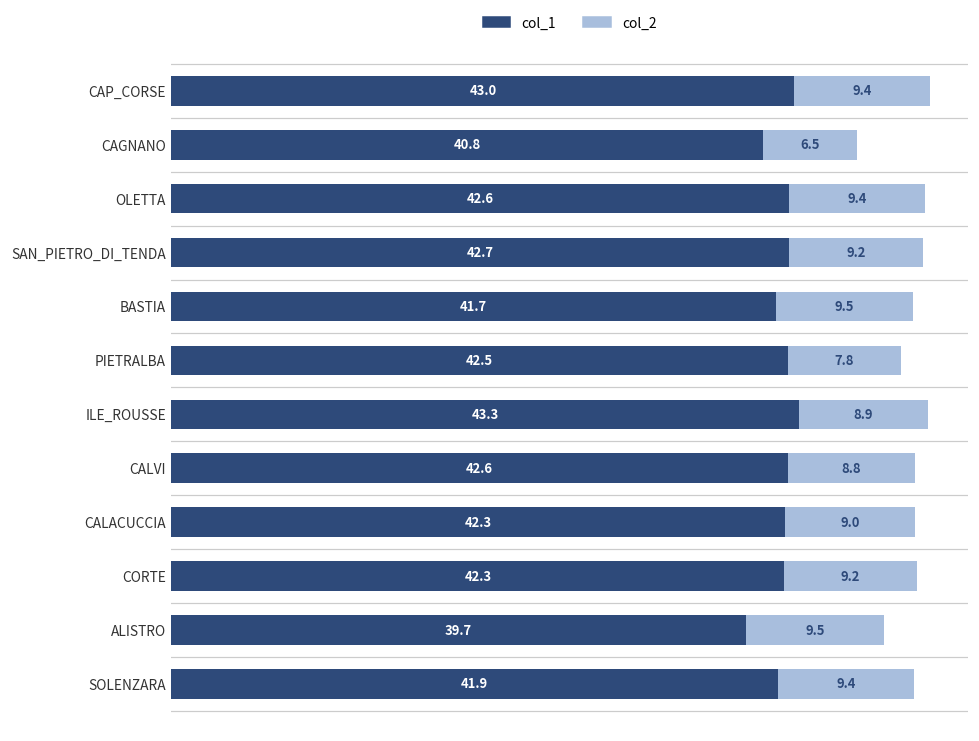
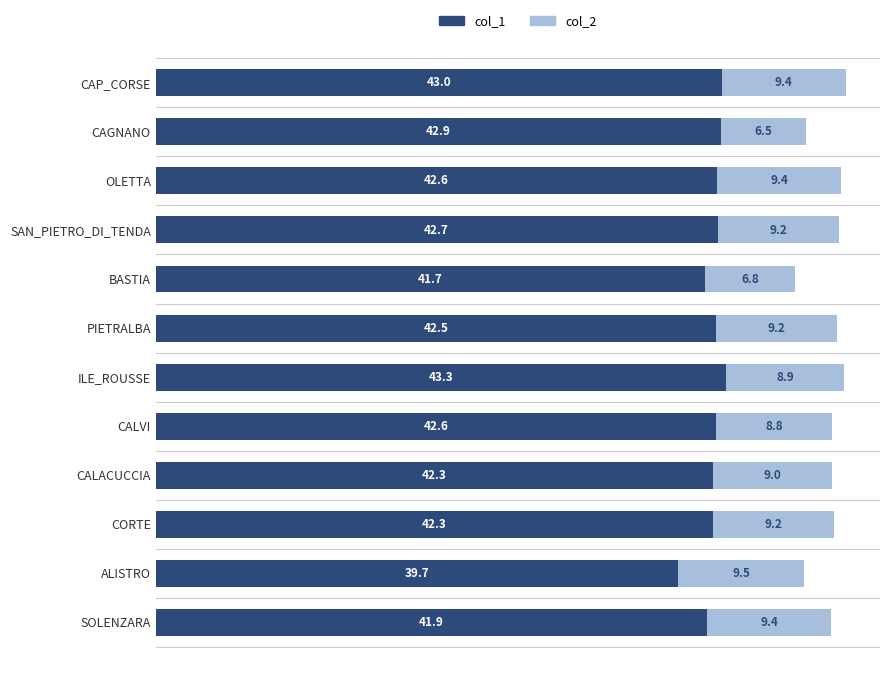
  {
    "col_1": {
      "CAP_CORSE": 43.0,
-     "CAGNANO": 40.8,
+     "CAGNANO": 42.9,
      "OLETTA": 42.6,
      "SAN_PIETRO_DI_TENDA": 42.7,
      "BASTIA": 41.7,
      "PIETRALBA": 42.5,
      "ILE_ROUSSE": 43.3,
      "CALVI": 42.6,
      "CALACUCCIA": 42.3,
      "CORTE": 42.3,
      "ALISTRO": 39.7,
      "SOLENZARA": 41.9
    },
    "col_2": {
      "CAP_CORSE": 9.4,
      "CAGNANO": 6.5,
      "OLETTA": 9.4,
      "SAN_PIETRO_DI_TENDA": 9.2,
-     "BASTIA": 9.5,
-     "PIETRALBA": 7.8,
+     "BASTIA": 6.8,
+     "PIETRALBA": 9.2,
      "ILE_ROUSSE": 8.9,
      "CALVI": 8.8,
      "CALACUCCIA": 9.0,
      "CORTE": 9.2,
      "ALISTRO": 9.5,
      "SOLENZARA": 9.4
    }
  }
